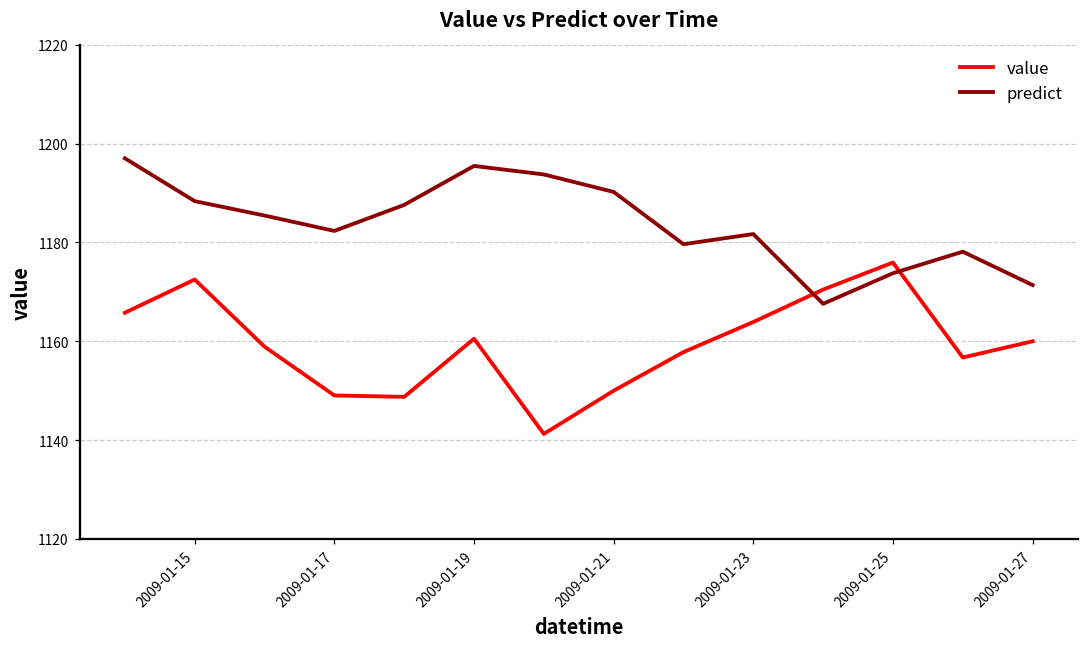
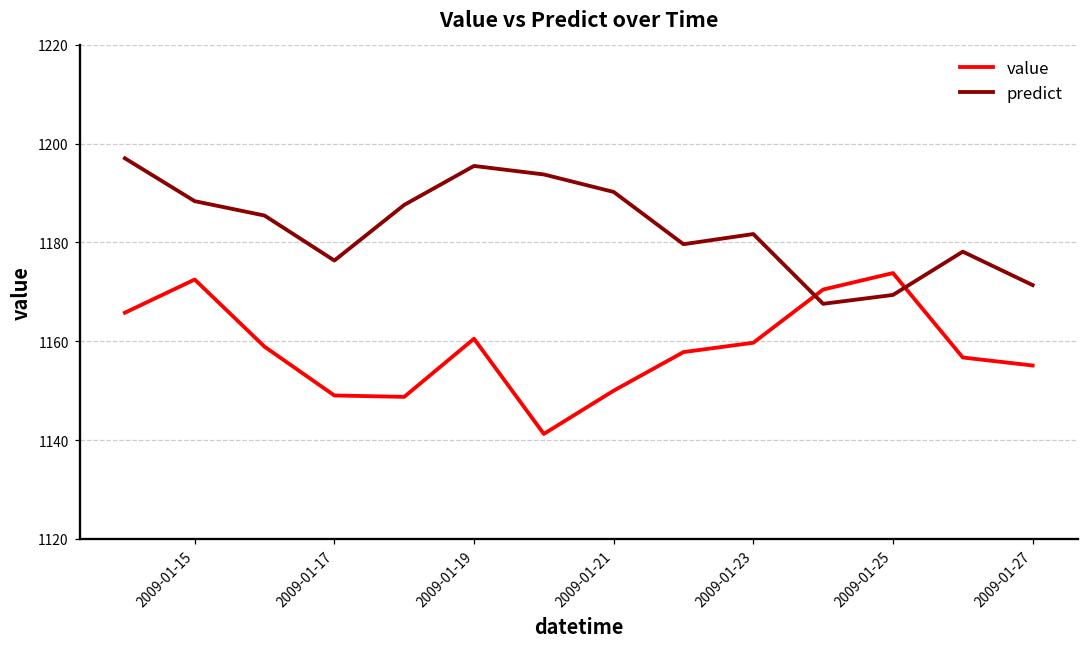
  {
    "value": {
      "2009-01-15": 1173,
      "2009-01-17": 1149,
      "2009-01-19": 1161,
      "2009-01-21": 1150,
-     "2009-01-23": 1164,
-     "2009-01-25": 1176,
-     "2009-01-27": 1160
+     "2009-01-23": 1160,
+     "2009-01-25": 1174,
+     "2009-01-27": 1155
    },
    "predict": {
      "2009-01-15": 1188,
-     "2009-01-17": 1182,
+     "2009-01-17": 1176,
      "2009-01-19": 1195,
      "2009-01-21": 1190,
      "2009-01-23": 1182,
-     "2009-01-25": 1174,
+     "2009-01-25": 1169,
      "2009-01-27": 1171
    }
  }
